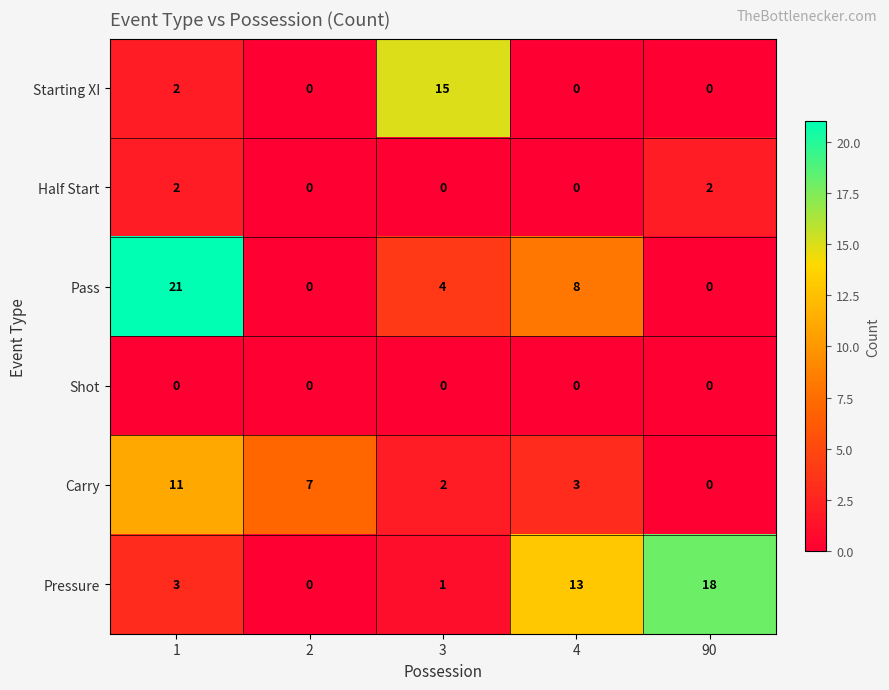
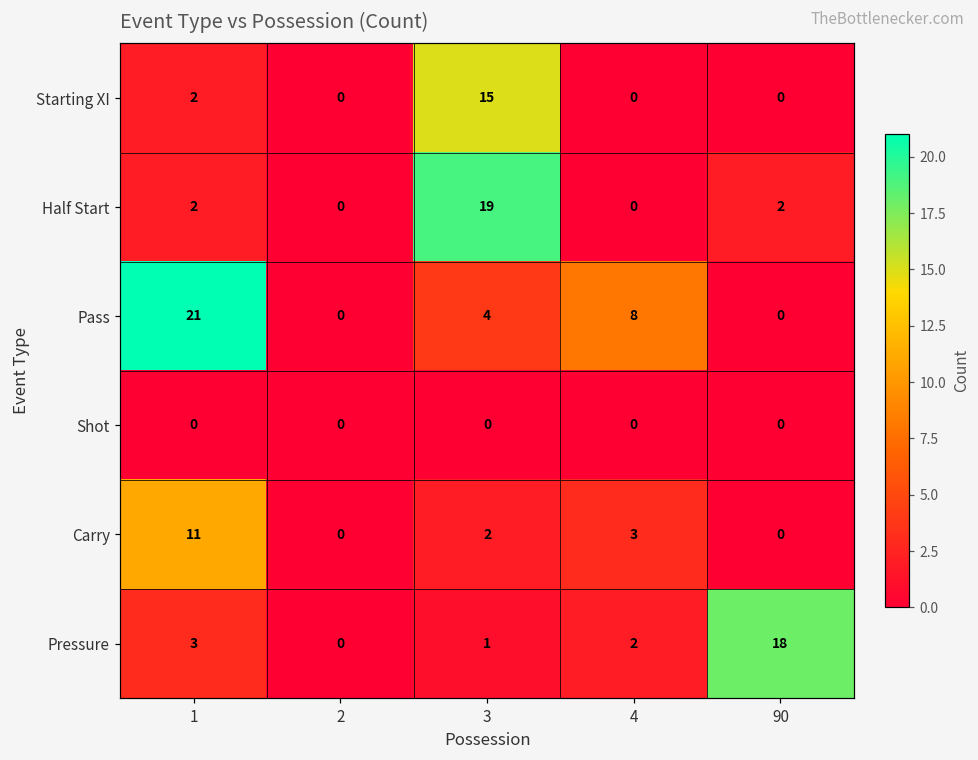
  {
    "Starting XI": {
      "1": 2,
      "2": 0,
      "3": 15,
      "4": 0,
      "90": 0
    },
    "Half Start": {
      "1": 2,
      "2": 0,
-     "3": 0,
+     "3": 19,
      "4": 0,
      "90": 2
    },
    "Pass": {
      "1": 21,
      "2": 0,
      "3": 4,
      "4": 8,
      "90": 0
    },
    "Shot": {
      "1": 0,
      "2": 0,
      "3": 0,
      "4": 0,
      "90": 0
    },
    "Carry": {
      "1": 11,
-     "2": 7,
+     "2": 0,
      "3": 2,
      "4": 3,
      "90": 0
    },
    "Pressure": {
      "1": 3,
      "2": 0,
      "3": 1,
-     "4": 13,
+     "4": 2,
      "90": 18
    }
  }
